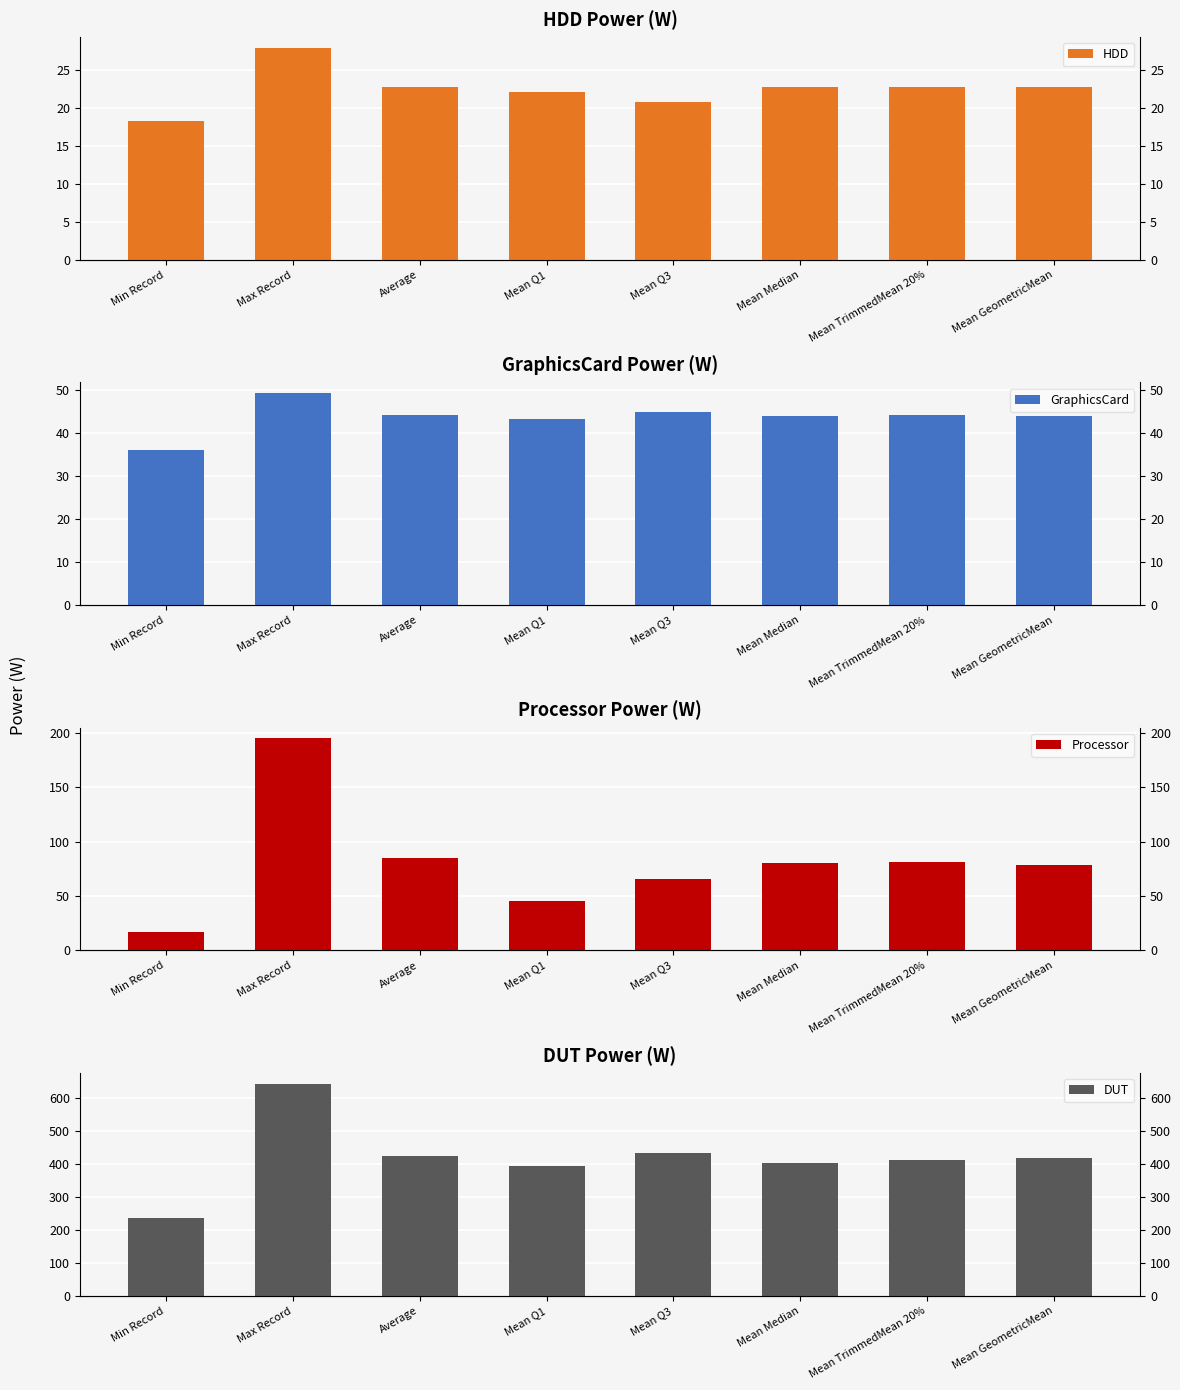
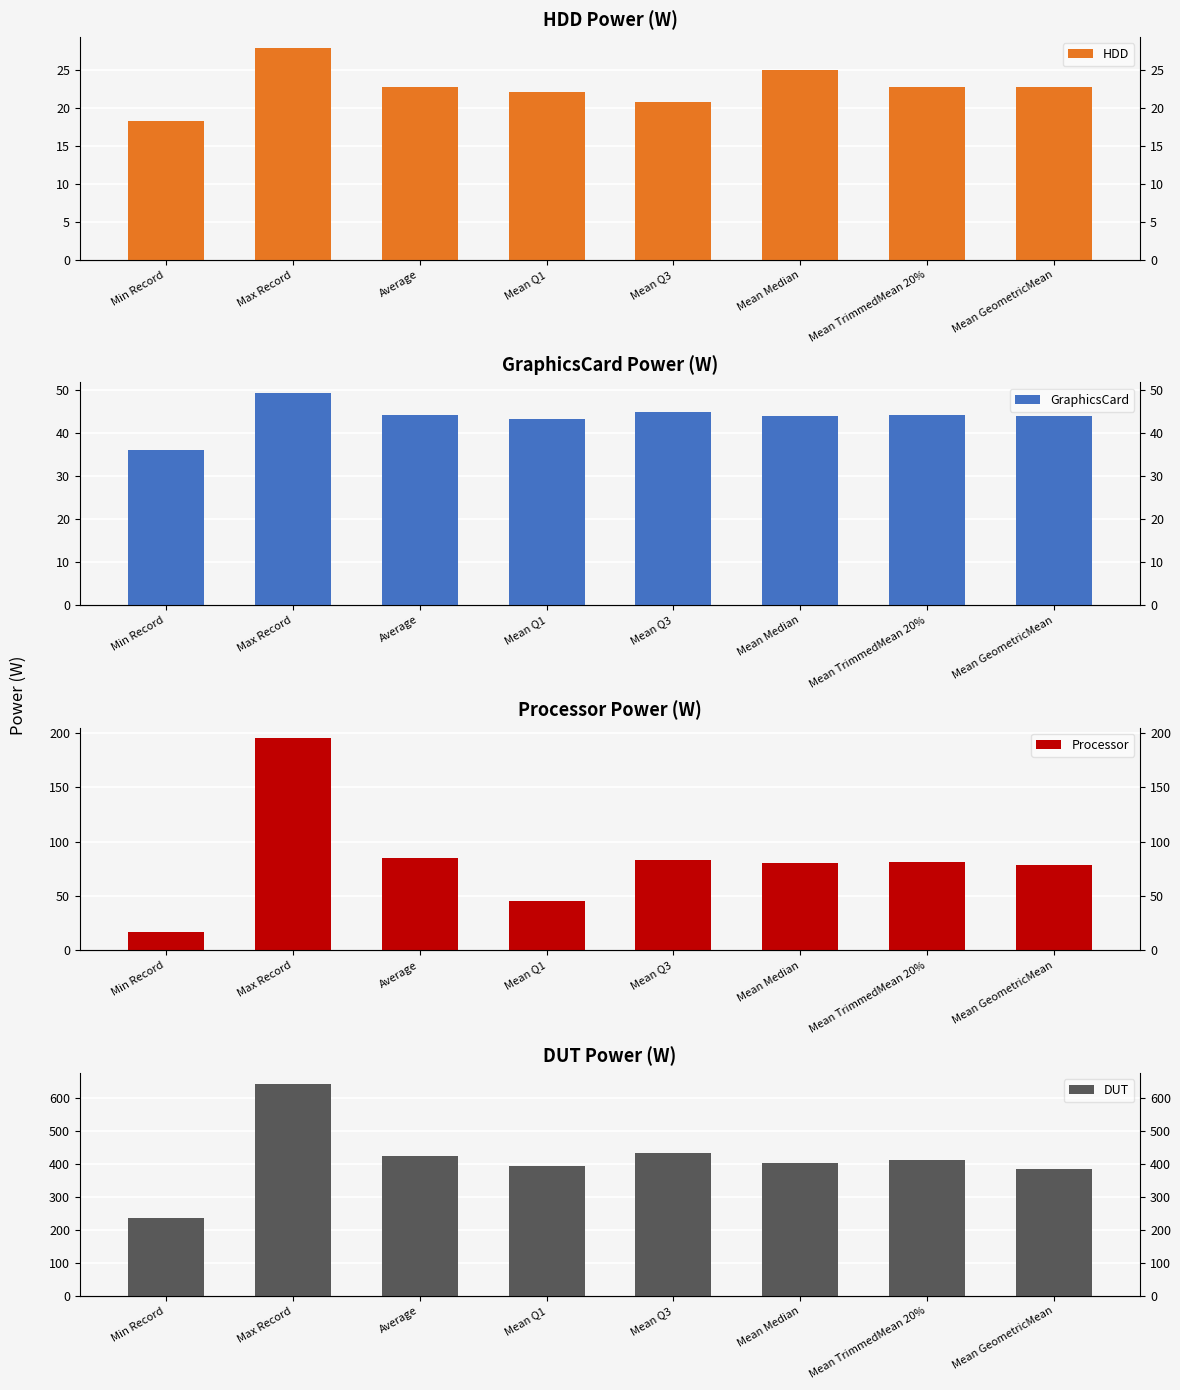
  {
    "HDD Power (W)": {
      "Min Record": 18,
      "Max Record": 28,
      "Average": 23,
      "Mean Q1": 22,
      "Mean Q3": 21,
-     "Mean Median": 23,
+     "Mean Median": 25,
      "Mean TrimmedMean 20%": 23,
      "Mean GeometricMean": 23
    },
    "GraphicsCard Power (W)": {
      "Min Record": 36,
      "Max Record": 49,
      "Average": 44,
      "Mean Q1": 43,
      "Mean Q3": 45,
      "Mean Median": 44,
      "Mean TrimmedMean 20%": 44,
      "Mean GeometricMean": 44
    },
    "Processor Power (W)": {
      "Min Record": 17,
      "Max Record": 195,
      "Average": 85,
      "Mean Q1": 45,
-     "Mean Q3": 66,
+     "Mean Q3": 83,
      "Mean Median": 81,
      "Mean TrimmedMean 20%": 81,
      "Mean GeometricMean": 78
    },
    "DUT Power (W)": {
      "Min Record": 240,
      "Max Record": 640,
      "Average": 420,
      "Mean Q1": 390,
      "Mean Q3": 430,
      "Mean Median": 400,
      "Mean TrimmedMean 20%": 410,
-     "Mean GeometricMean": 420
+     "Mean GeometricMean": 390
    }
  }
